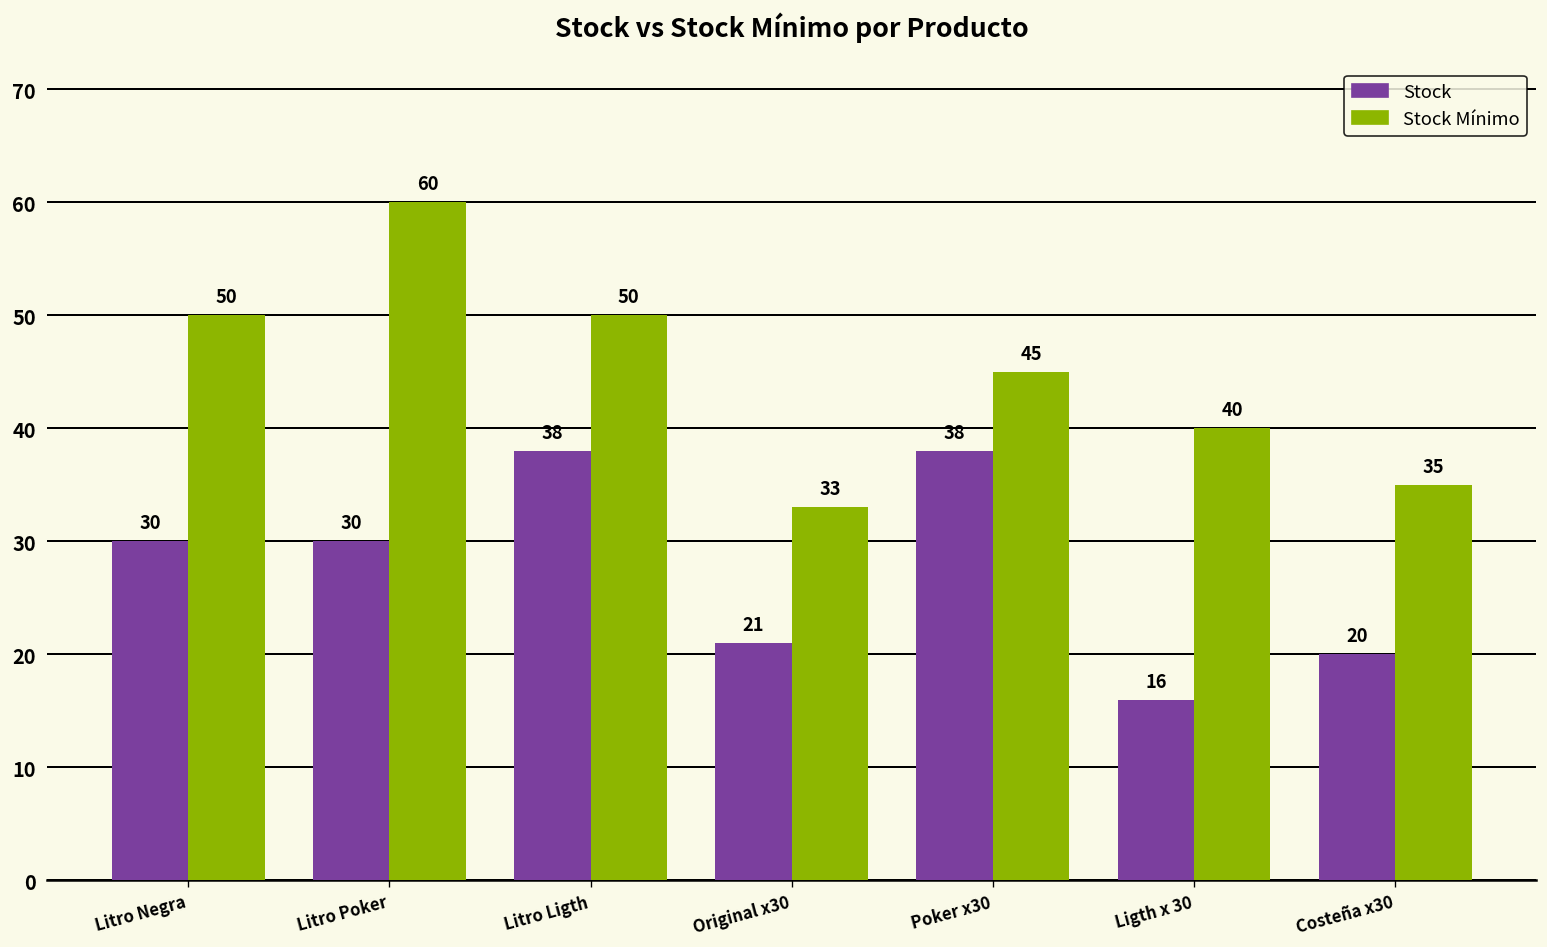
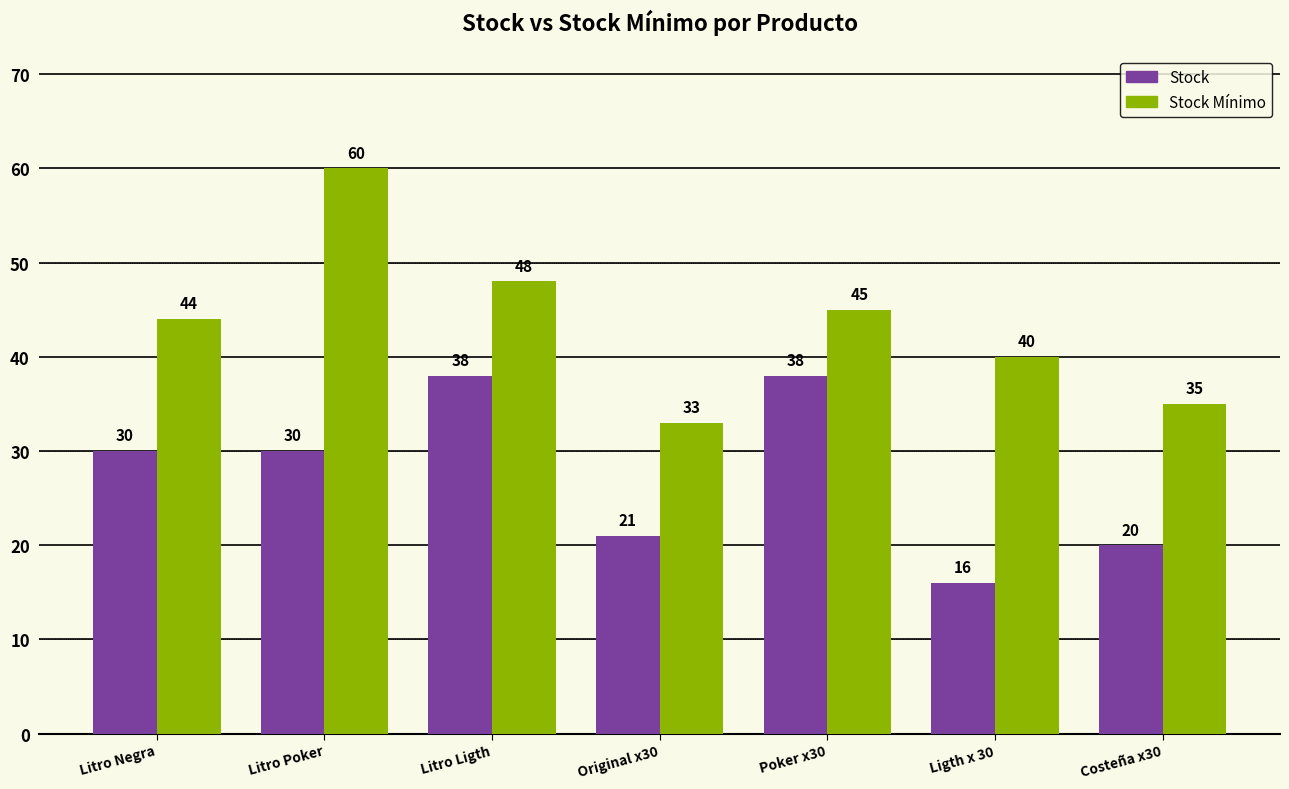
  {
    "Stock": {
      "Litro Negra": 30,
      "Litro Poker": 30,
      "Litro Ligth": 38,
      "Original x30": 21,
      "Poker x30": 38,
      "Ligth x 30": 16,
      "Costeña x30": 20
    },
    "Stock Mínimo": {
-     "Litro Negra": 50,
+     "Litro Negra": 44,
      "Litro Poker": 60,
-     "Litro Ligth": 50,
+     "Litro Ligth": 48,
      "Original x30": 33,
      "Poker x30": 45,
      "Ligth x 30": 40,
      "Costeña x30": 35
    }
  }
